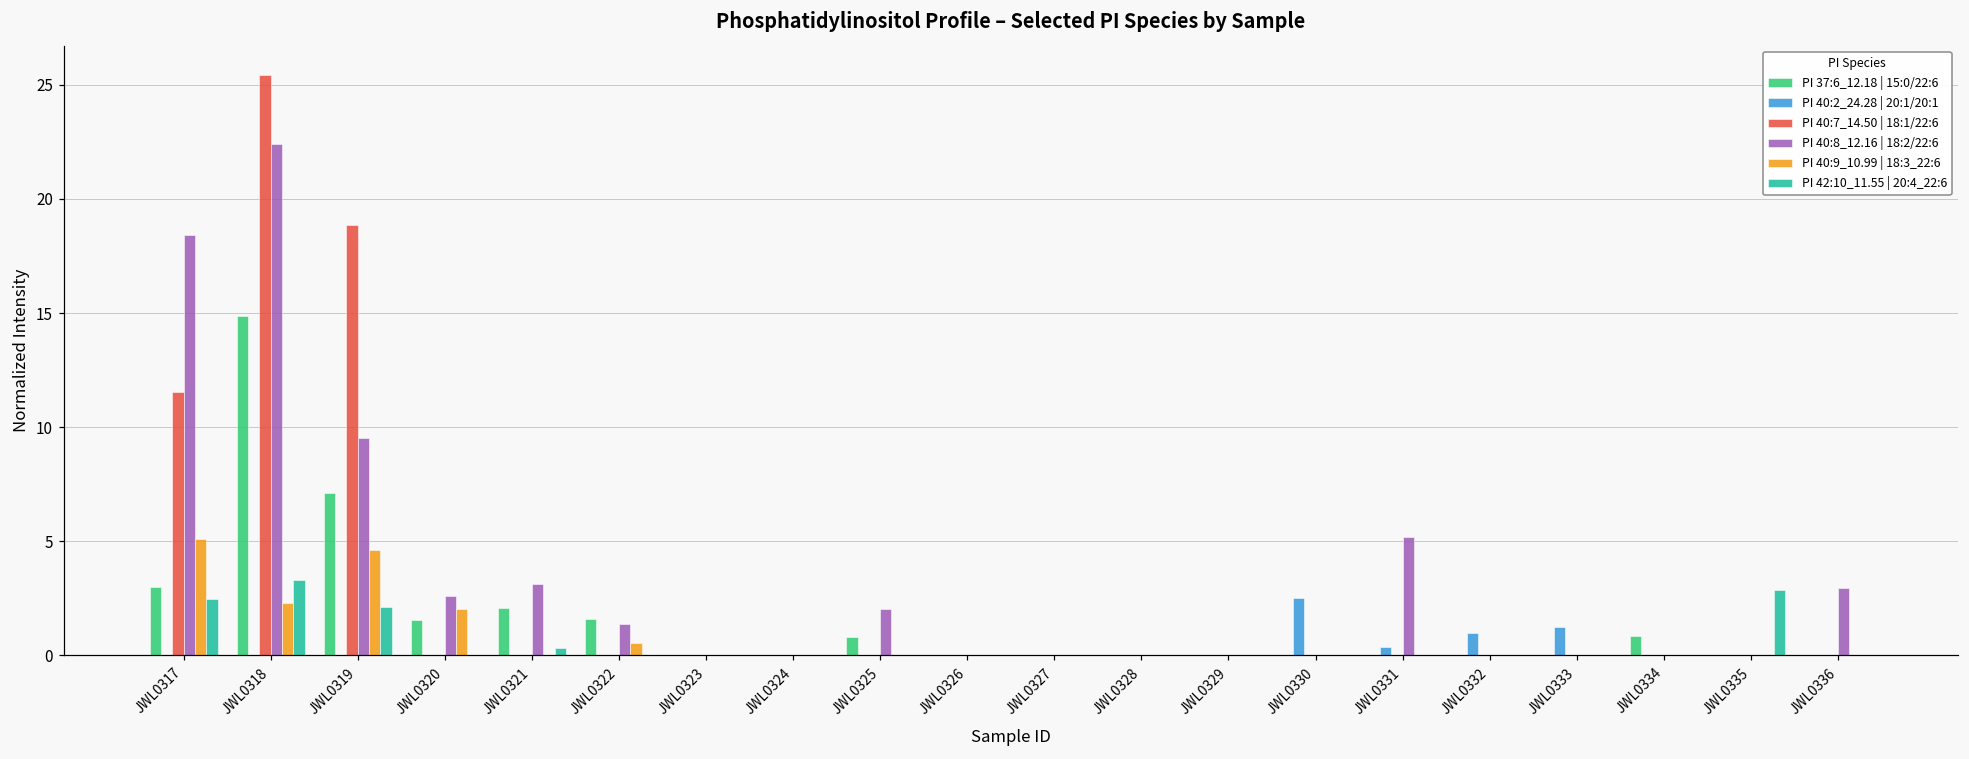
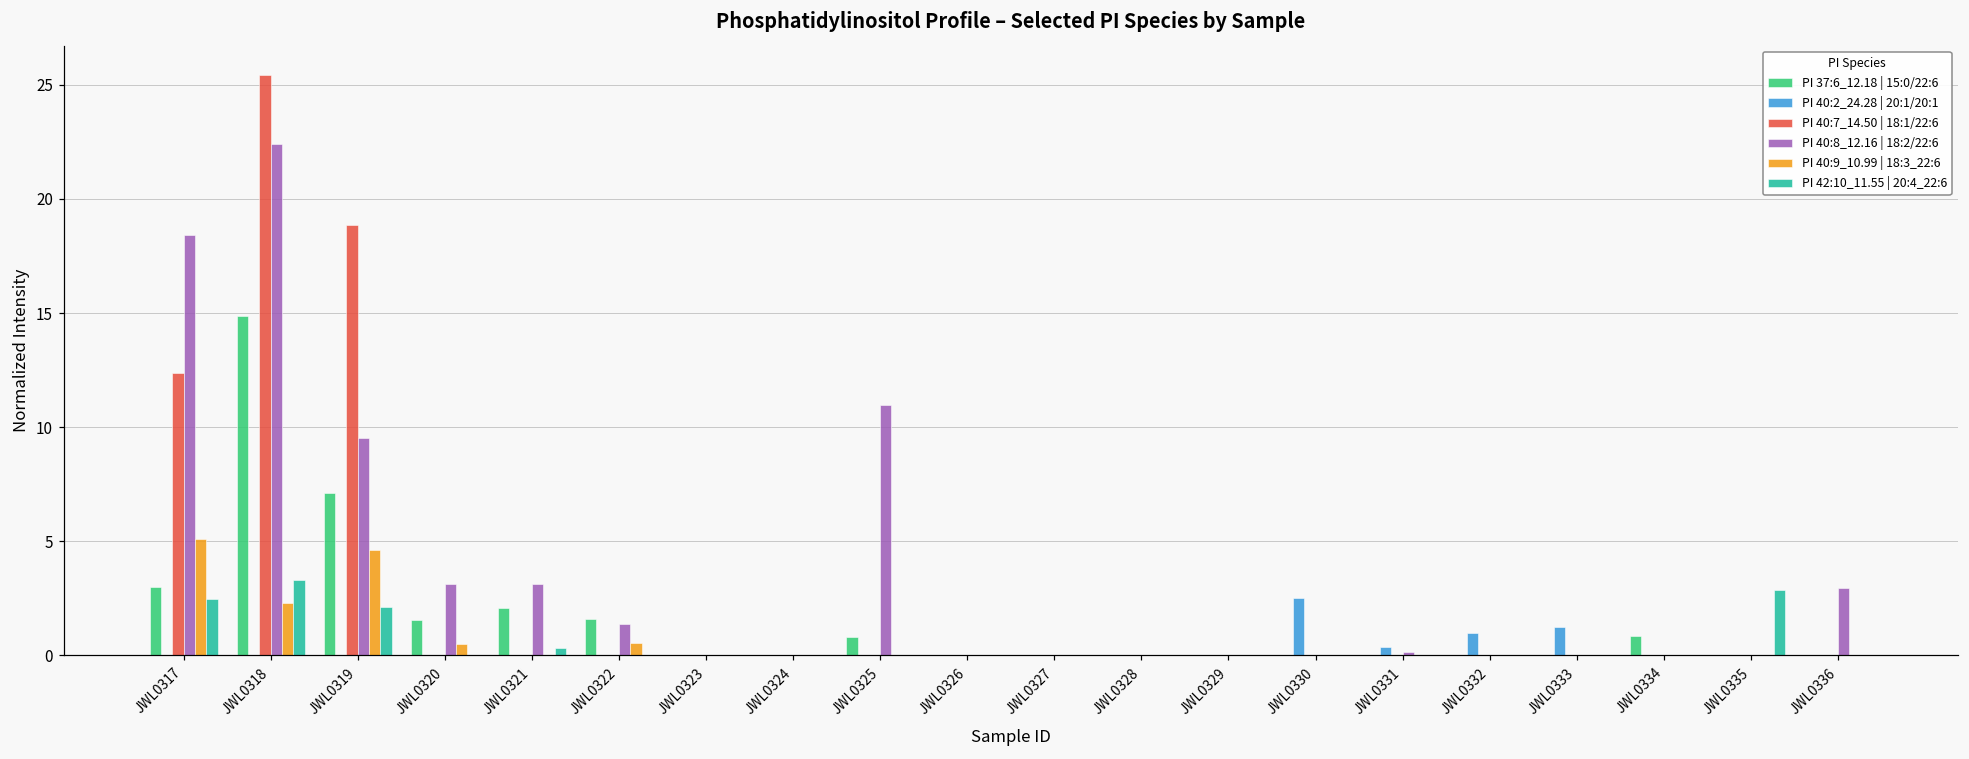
  {
    "PI 40:2_24.28 | 20:1/20:1": {
      "JWL0317": 0.0,
      "JWL0318": 0.0,
      "JWL0319": 0.0,
      "JWL0320": 0.0,
      "JWL0321": 0.0,
      "JWL0322": 0.0,
      "JWL0323": 0.0,
      "JWL0324": 0.0,
      "JWL0325": 0.0,
      "JWL0326": 0.0,
      "JWL0327": 0.0,
      "JWL0328": 0.0,
      "JWL0329": 0.0,
      "JWL0330": 2.5,
      "JWL0331": 0.3,
      "JWL0332": 1.0,
      "JWL0333": 1.3,
      "JWL0334": 0.0,
      "JWL0335": 0.0,
      "JWL0336": 0.0
    },
    "PI 40:7_14.50 | 18:1/22:6": {
-     "JWL0317": 11.5,
+     "JWL0317": 12.4,
      "JWL0318": 25.4,
      "JWL0319": 18.9,
      "JWL0320": 0.0,
      "JWL0321": 0.0,
      "JWL0322": 0.0,
      "JWL0323": 0.0,
      "JWL0324": 0.0,
      "JWL0325": 0.0,
      "JWL0326": 0.0,
      "JWL0327": 0.0,
      "JWL0328": 0.0,
      "JWL0329": 0.0,
      "JWL0330": 0.0,
      "JWL0331": 0.0,
      "JWL0332": 0.0,
      "JWL0333": 0.0,
      "JWL0334": 0.0,
      "JWL0335": 0.0,
      "JWL0336": 0.0
    },
    "PI 40:8_12.16 | 18:2/22:6": {
      "JWL0317": 18.4,
      "JWL0318": 22.4,
      "JWL0319": 9.5,
-     "JWL0320": 2.6,
+     "JWL0320": 3.2,
      "JWL0321": 3.1,
      "JWL0322": 1.4,
      "JWL0323": 0.0,
      "JWL0324": 0.0,
-     "JWL0325": 2.0,
+     "JWL0325": 11.0,
      "JWL0326": 0.0,
      "JWL0327": 0.0,
      "JWL0328": 0.0,
      "JWL0329": 0.0,
      "JWL0330": 0.0,
-     "JWL0331": 5.2,
+     "JWL0331": 0.1,
      "JWL0332": 0.0,
      "JWL0333": 0.0,
      "JWL0334": 0.0,
      "JWL0335": 0.0,
      "JWL0336": 2.9
    },
    "PI 40:9_10.99 | 18:3_22:6": {
      "JWL0317": 5.1,
      "JWL0318": 2.3,
      "JWL0319": 4.6,
-     "JWL0320": 2.0,
+     "JWL0320": 0.5,
      "JWL0321": 0.0,
      "JWL0322": 0.6,
      "JWL0323": 0.0,
      "JWL0324": 0.0,
      "JWL0325": 0.0,
      "JWL0326": 0.0,
      "JWL0327": 0.0,
      "JWL0328": 0.0,
      "JWL0329": 0.0,
      "JWL0330": 0.0,
      "JWL0331": 0.0,
      "JWL0332": 0.0,
      "JWL0333": 0.0,
      "JWL0334": 0.0,
      "JWL0335": 0.0,
      "JWL0336": 0.0
    }
  }
